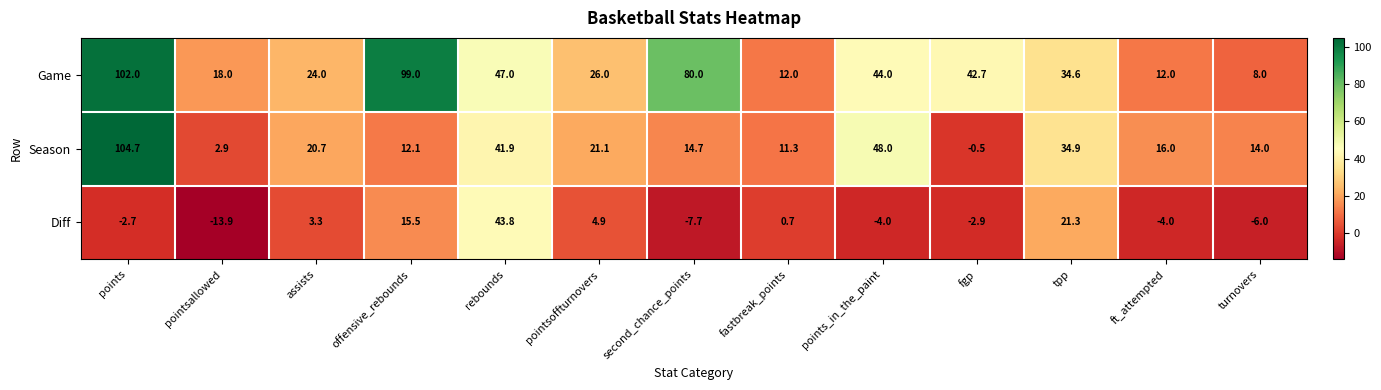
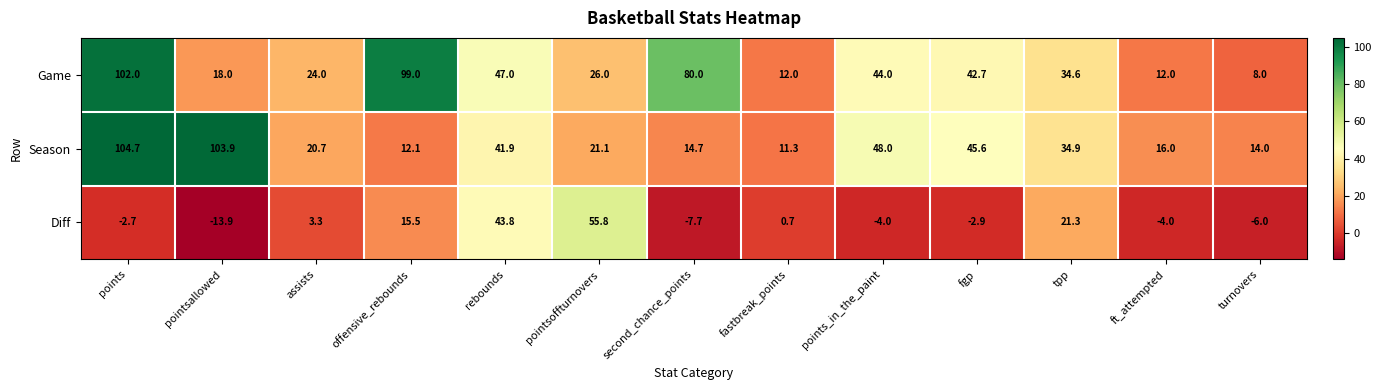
  {
    "Game": {
      "points": 102.0,
      "pointsallowed": 18.0,
      "assists": 24.0,
      "offensive_rebounds": 99.0,
      "rebounds": 47.0,
      "pointsoffturnovers": 26.0,
      "second_chance_points": 80.0,
      "fastbreak_points": 12.0,
      "points_in_the_paint": 44.0,
      "fgp": 42.7,
      "tpp": 34.6,
      "ft_attempted": 12.0,
      "turnovers": 8.0
    },
    "Season": {
      "points": 104.7,
-     "pointsallowed": 2.9,
+     "pointsallowed": 103.9,
      "assists": 20.7,
      "offensive_rebounds": 12.1,
      "rebounds": 41.9,
      "pointsoffturnovers": 21.1,
      "second_chance_points": 14.7,
      "fastbreak_points": 11.3,
      "points_in_the_paint": 48.0,
-     "fgp": -0.5,
+     "fgp": 45.6,
      "tpp": 34.9,
      "ft_attempted": 16.0,
      "turnovers": 14.0
    },
    "Diff": {
      "points": -2.7,
      "pointsallowed": -13.9,
      "assists": 3.3,
      "offensive_rebounds": 15.5,
      "rebounds": 43.8,
-     "pointsoffturnovers": 4.9,
+     "pointsoffturnovers": 55.8,
      "second_chance_points": -7.7,
      "fastbreak_points": 0.7,
      "points_in_the_paint": -4.0,
      "fgp": -2.9,
      "tpp": 21.3,
      "ft_attempted": -4.0,
      "turnovers": -6.0
    }
  }
